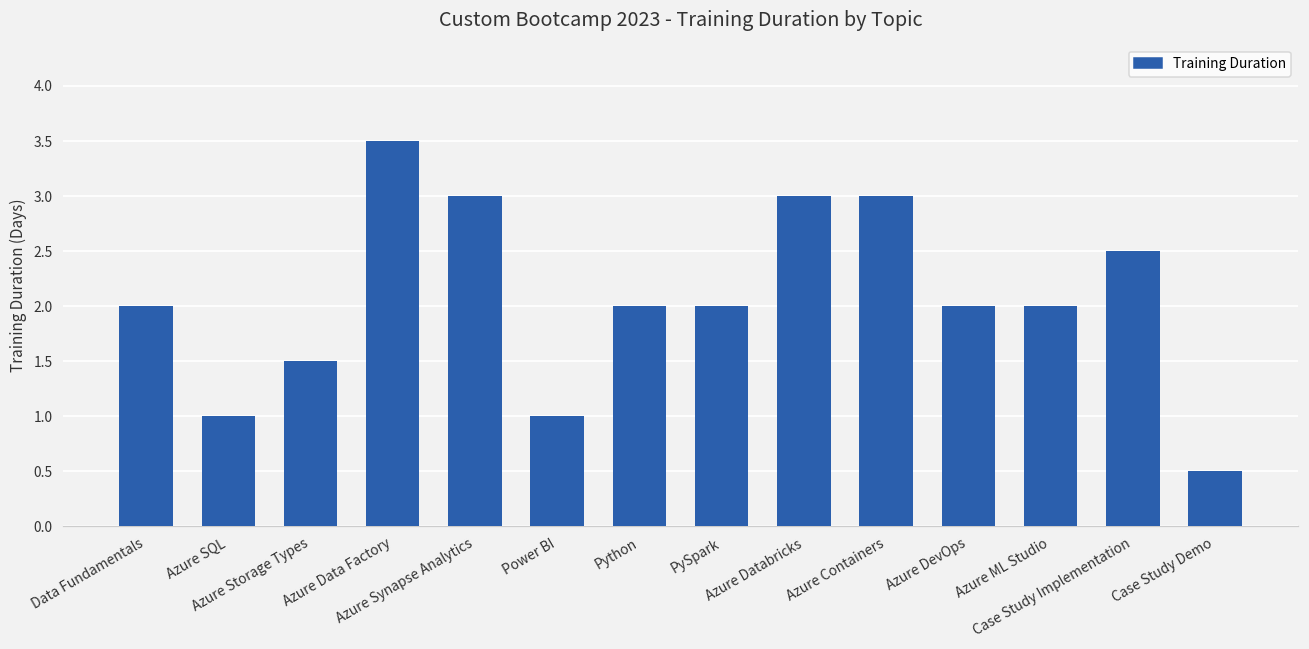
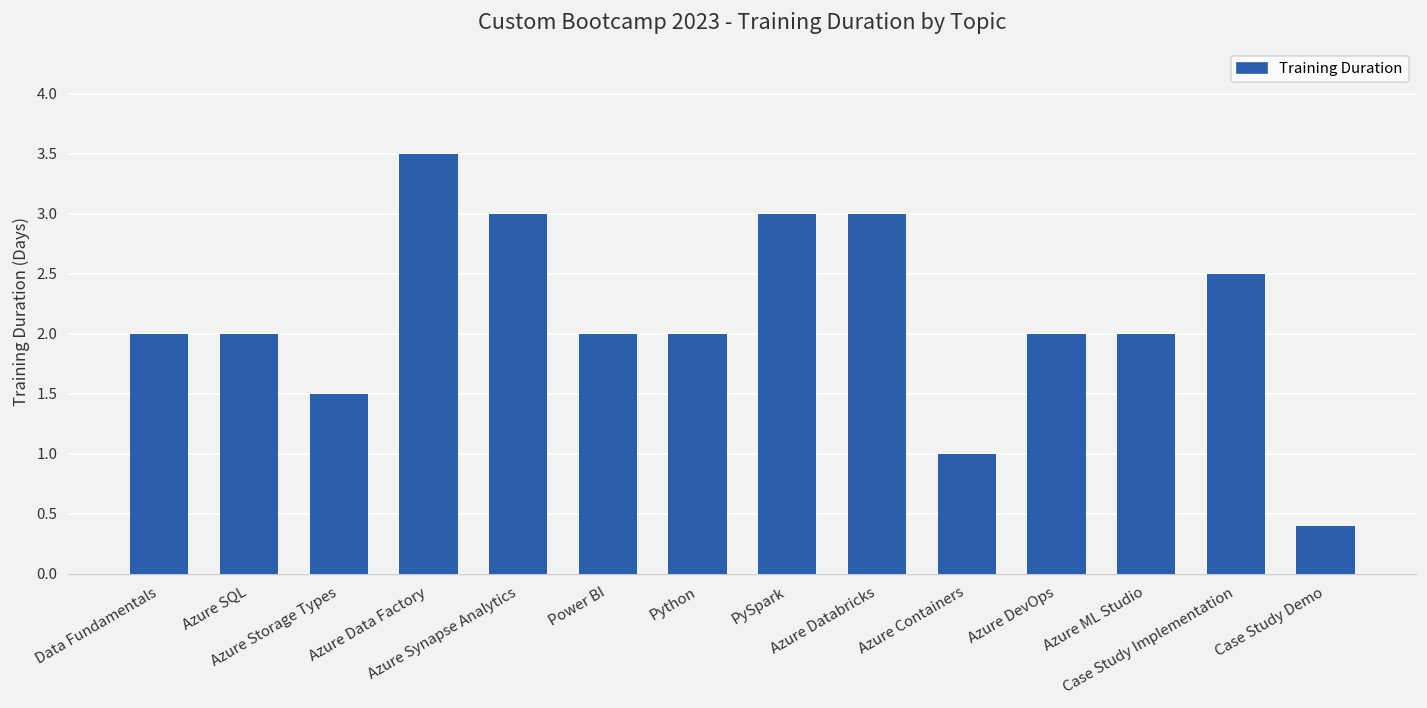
  {
    "Data Fundamentals": 2.0,
-   "Azure SQL": 1,
+   "Azure SQL": 2,
    "Azure Storage Types": 1.5,
    "Azure Data Factory": 3.5,
    "Azure Synapse Analytics": 3.0,
-   "Power BI": 1,
+   "Power BI": 2,
    "Python": 2.0,
-   "PySpark": 2,
+   "PySpark": 3,
    "Azure Databricks": 3.0,
-   "Azure Containers": 3,
+   "Azure Containers": 1,
    "Azure DevOps": 2.0,
    "Azure ML Studio": 2.0,
    "Case Study Implementation": 2.5,
-   "Case Study Demo": 0.5
+   "Case Study Demo": 0.4
  }
